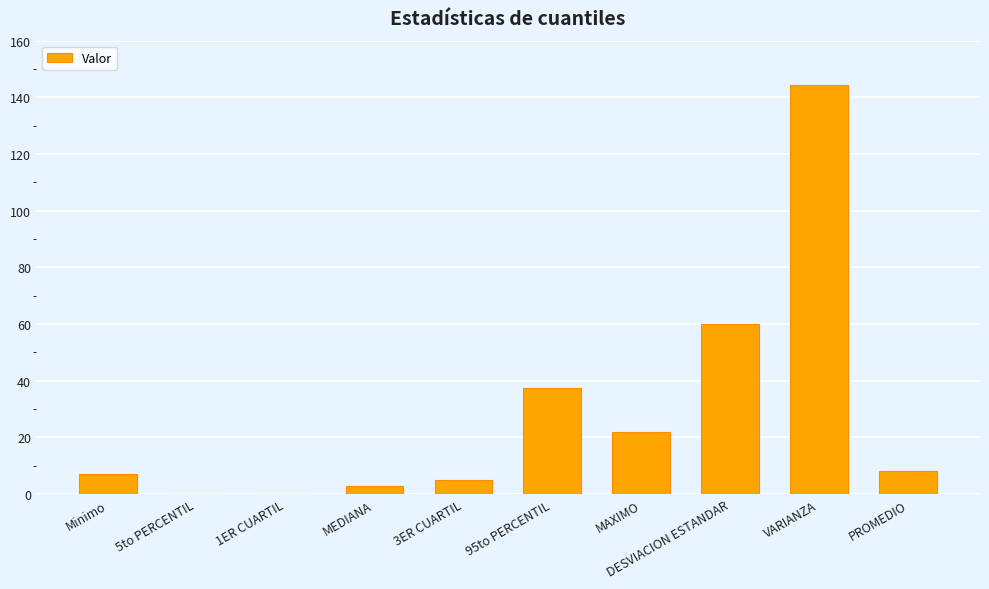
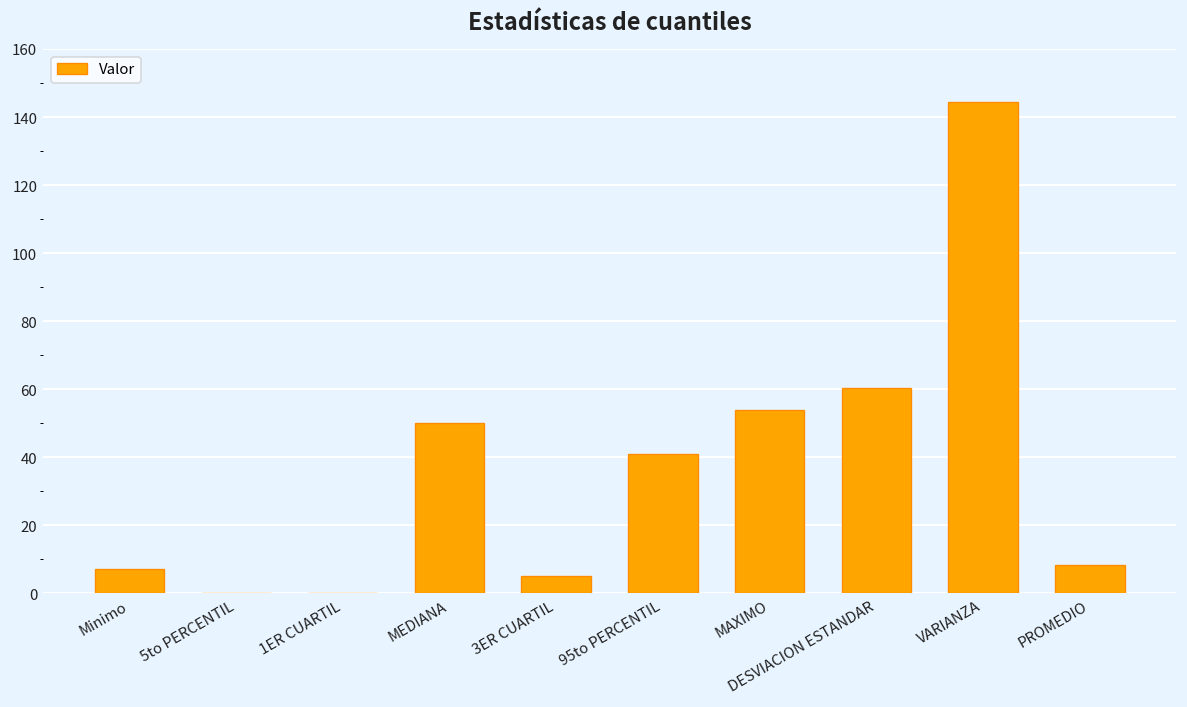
  {
    "Minimo": 7,
    "5to PERCENTIL": 0,
    "1ER CUARTIL": 0,
-   "MEDIANA": 3,
+   "MEDIANA": 50,
    "3ER CUARTIL": 5,
-   "95to PERCENTIL": 38,
-   "MAXIMO": 22,
+   "95to PERCENTIL": 41,
+   "MAXIMO": 54,
    "DESVIACION ESTANDAR": 60,
    "VARIANZA": 144,
    "PROMEDIO": 8
  }
